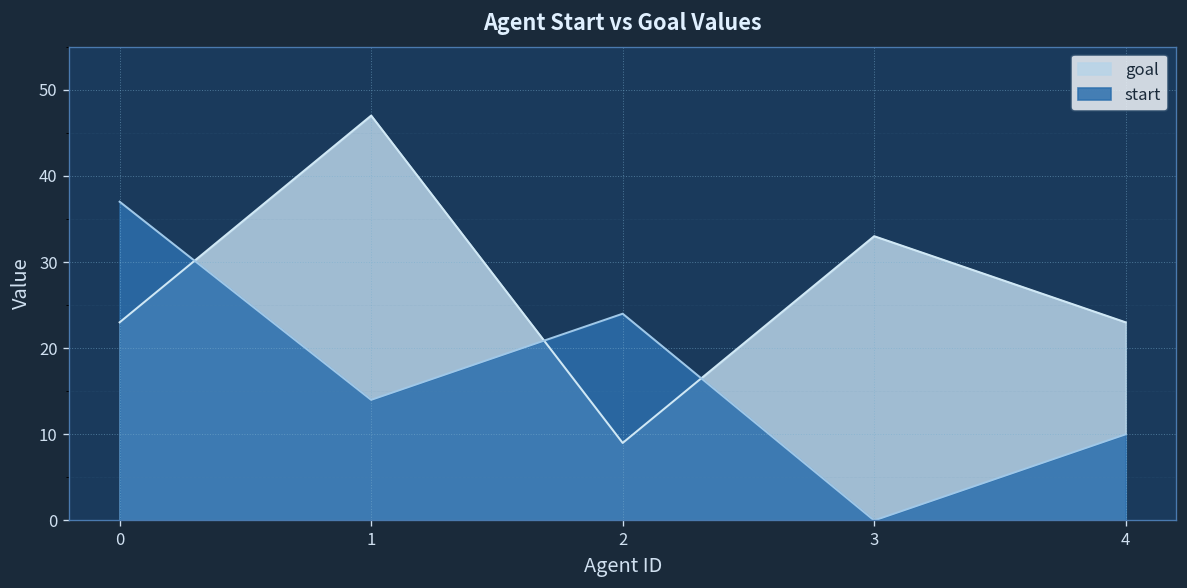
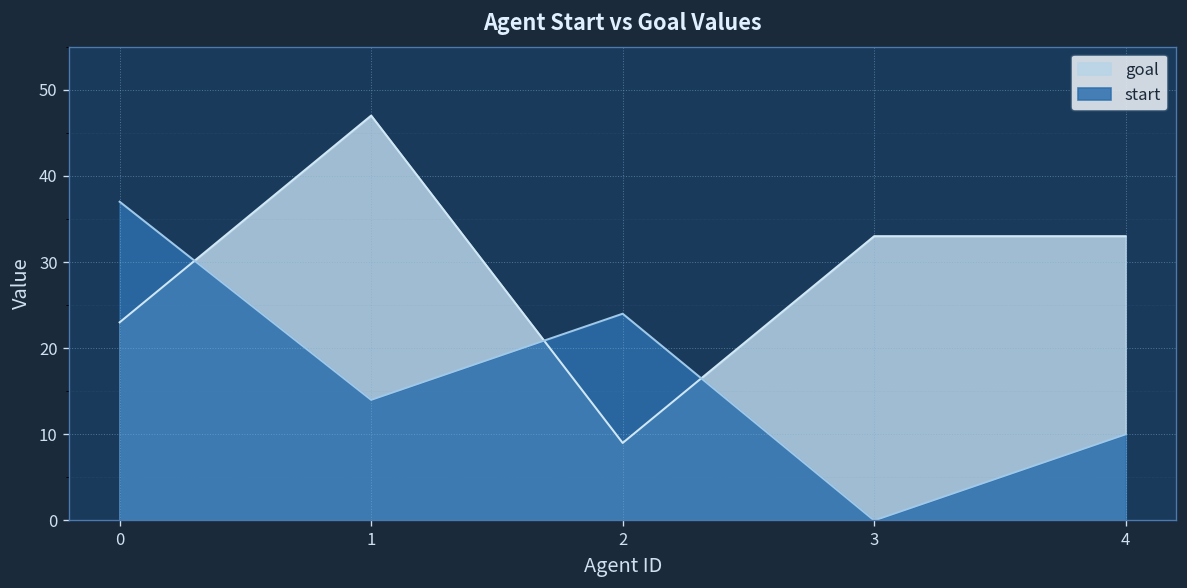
  {
    "goal": {
      "0": 23,
      "1": 47,
      "2": 9,
      "3": 33,
-     "4": 23
+     "4": 33
    },
    "start": {
      "0": 37,
      "1": 14,
      "2": 24,
      "3": 0,
      "4": 10
    }
  }
